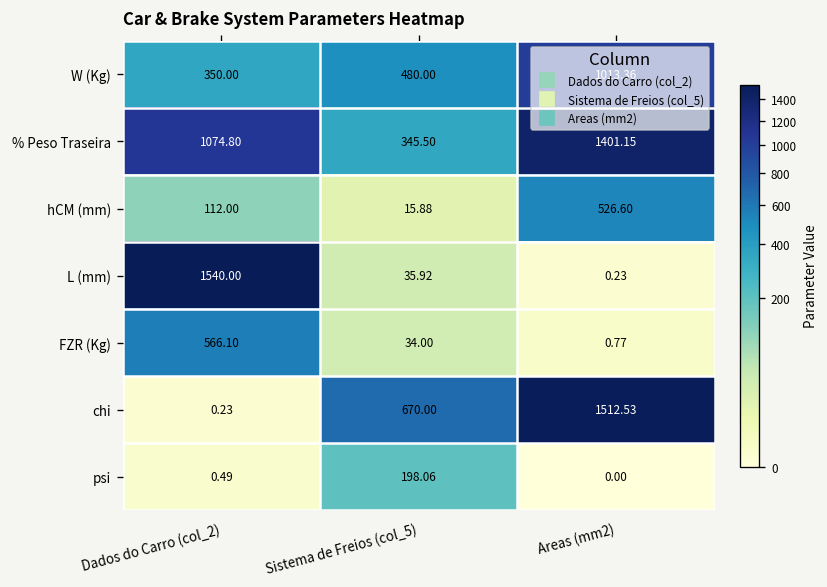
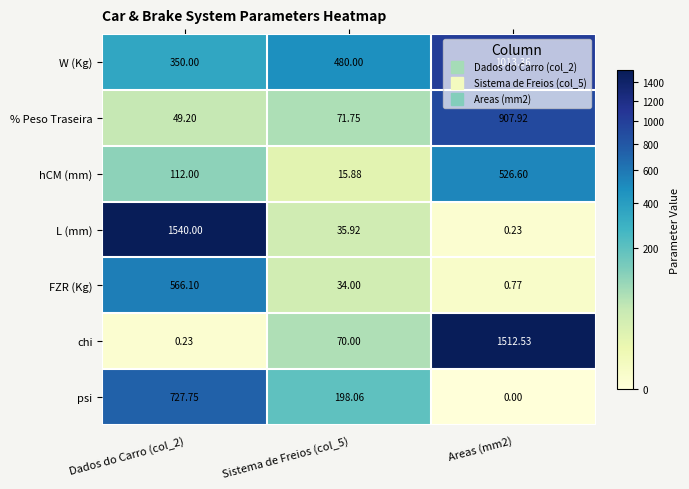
  {
    "W (Kg)": {
      "Dados do Carro (col_2)": 350.00,
      "Sistema de Freios (col_5)": 480.00
    },
    "% Peso Traseira": {
-     "Dados do Carro (col_2)": 1074.80,
-     "Sistema de Freios (col_5)": 345.50,
-     "Areas (mm2)": 1401.15
+     "Dados do Carro (col_2)": 49.20,
+     "Sistema de Freios (col_5)": 71.75,
+     "Areas (mm2)": 907.92
    },
    "hCM (mm)": {
      "Dados do Carro (col_2)": 112.00,
      "Sistema de Freios (col_5)": 15.88,
      "Areas (mm2)": 526.60
    },
    "L (mm)": {
      "Dados do Carro (col_2)": 1540.00,
      "Sistema de Freios (col_5)": 35.92,
      "Areas (mm2)": 0.23
    },
    "FZR (Kg)": {
      "Dados do Carro (col_2)": 566.10,
      "Sistema de Freios (col_5)": 34.00,
      "Areas (mm2)": 0.77
    },
    "chi": {
      "Dados do Carro (col_2)": 0.23,
-     "Sistema de Freios (col_5)": 670.00,
+     "Sistema de Freios (col_5)": 70.00,
      "Areas (mm2)": 1512.53
    },
    "psi": {
-     "Dados do Carro (col_2)": 0.49,
+     "Dados do Carro (col_2)": 727.75,
      "Sistema de Freios (col_5)": 198.06,
      "Areas (mm2)": 0.00
    }
  }
